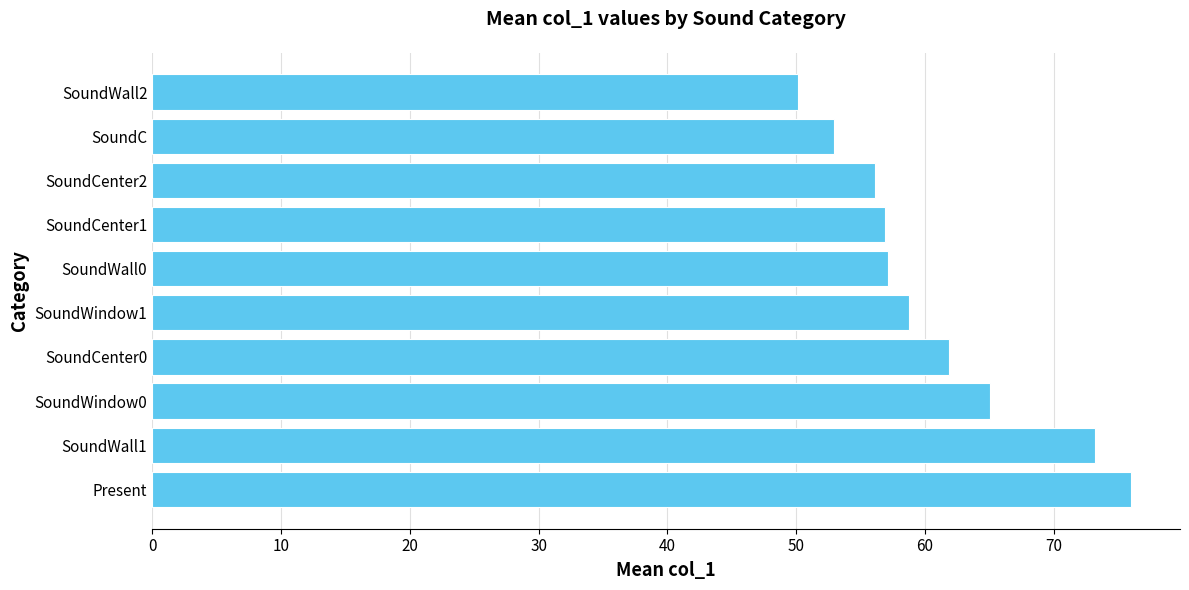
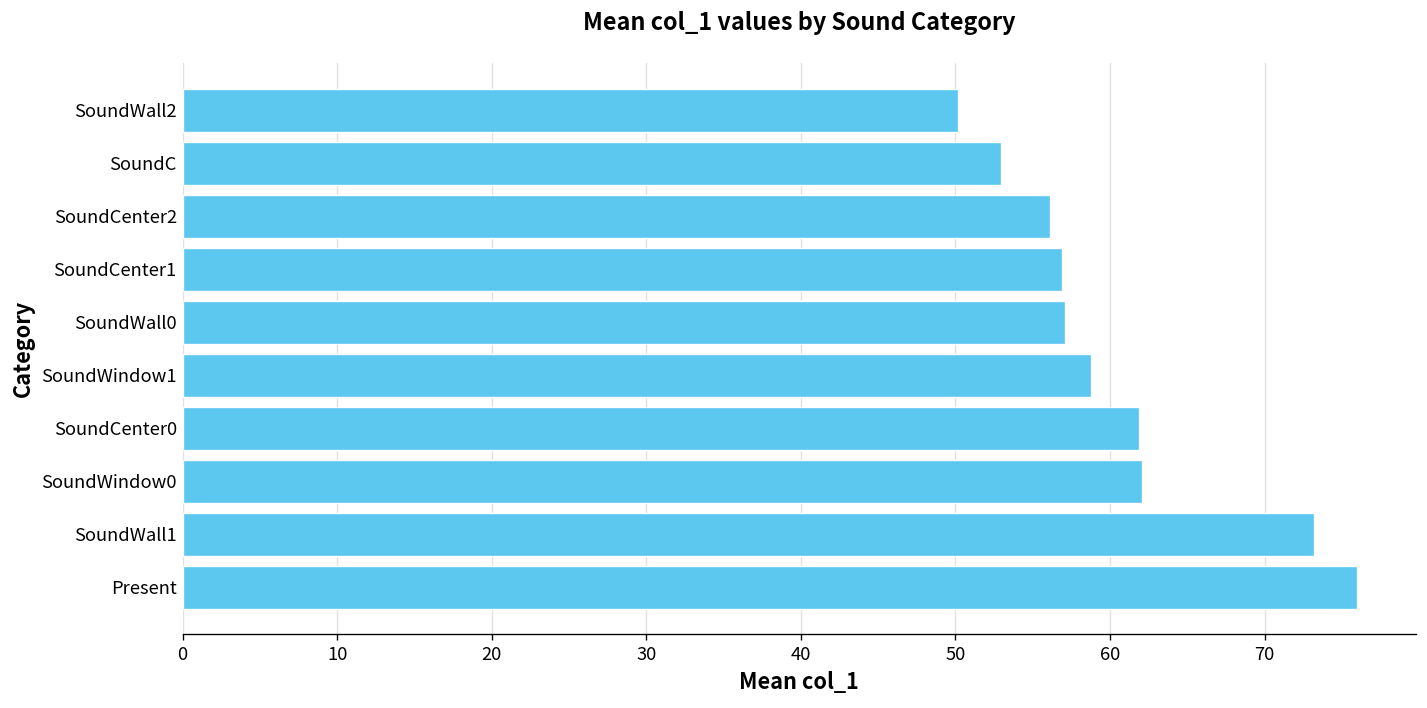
  {
    "SoundWall2": 50.1,
    "SoundC": 53.0,
    "SoundCenter2": 56.1,
    "SoundCenter1": 56.9,
    "SoundWall0": 57.1,
    "SoundWindow1": 58.8,
    "SoundCenter0": 61.9,
-   "SoundWindow0": 65.1,
+   "SoundWindow0": 62.1,
    "SoundWall1": 73.2,
    "Present": 76.0
  }
